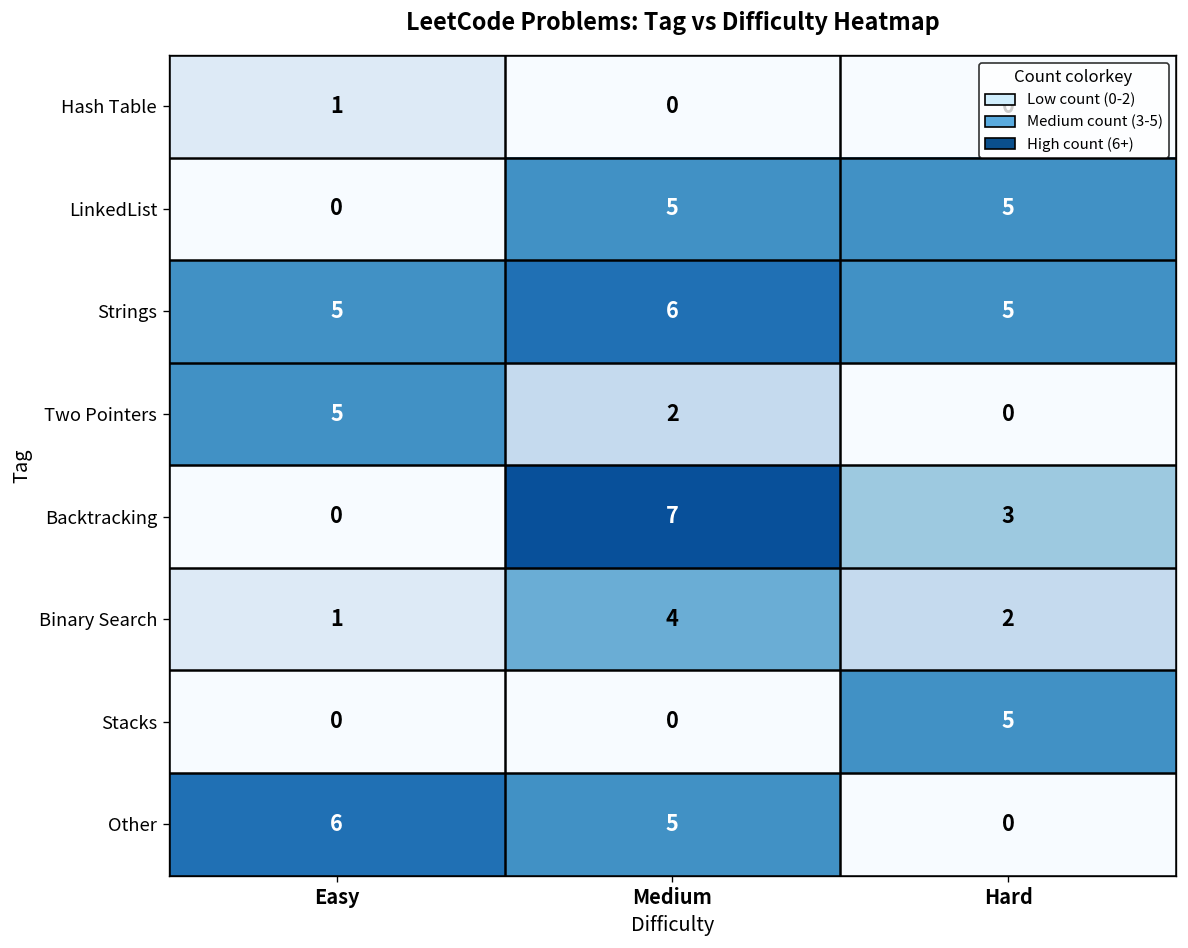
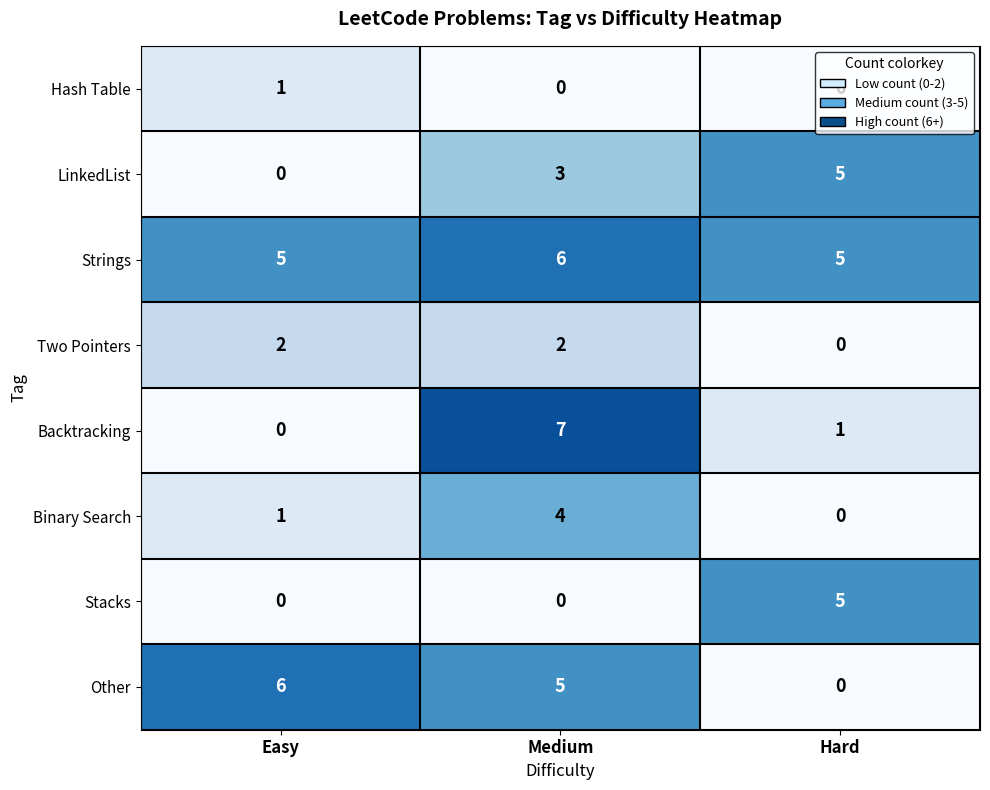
  {
    "Hash Table": {
      "Easy": 1,
      "Medium": 0
    },
    "LinkedList": {
      "Easy": 0,
-     "Medium": 5,
+     "Medium": 3,
      "Hard": 5
    },
    "Strings": {
      "Easy": 5,
      "Medium": 6,
      "Hard": 5
    },
    "Two Pointers": {
-     "Easy": 5,
+     "Easy": 2,
      "Medium": 2,
      "Hard": 0
    },
    "Backtracking": {
      "Easy": 0,
      "Medium": 7,
-     "Hard": 3
+     "Hard": 1
    },
    "Binary Search": {
      "Easy": 1,
      "Medium": 4,
-     "Hard": 2
+     "Hard": 0
    },
    "Stacks": {
      "Easy": 0,
      "Medium": 0,
      "Hard": 5
    },
    "Other": {
      "Easy": 6,
      "Medium": 5,
      "Hard": 0
    }
  }
